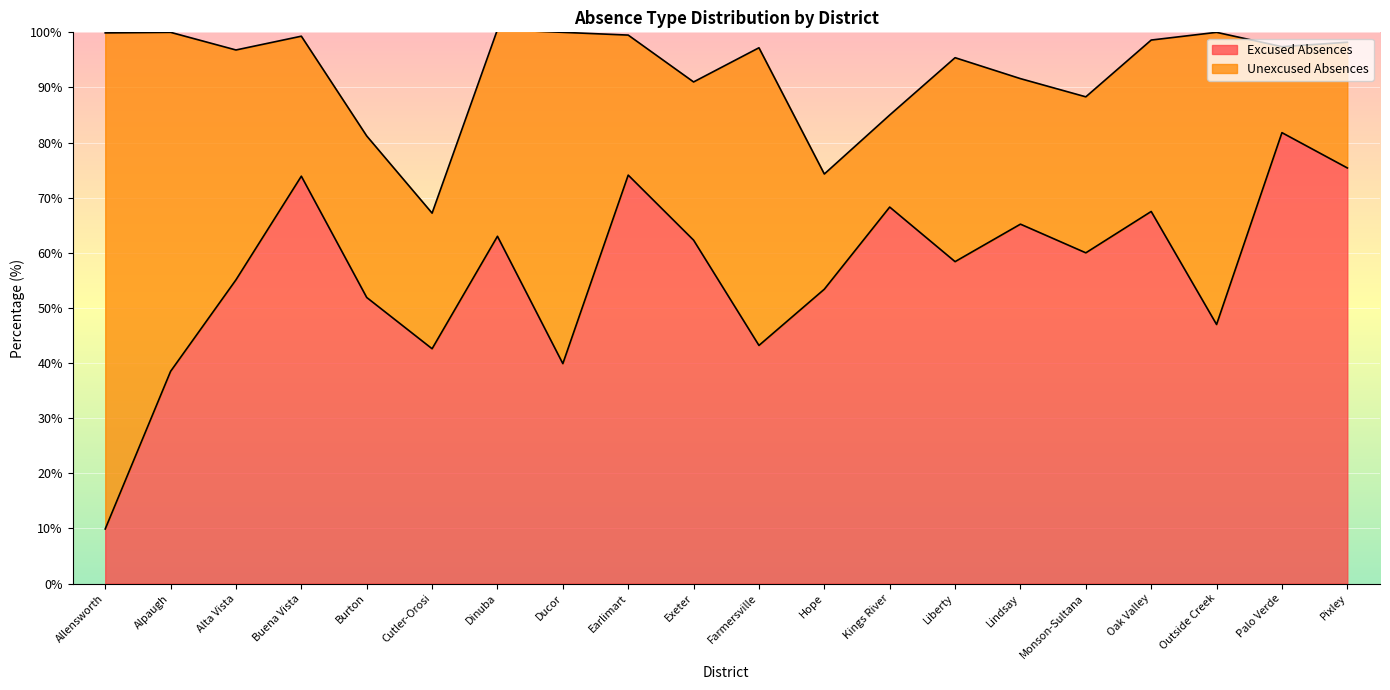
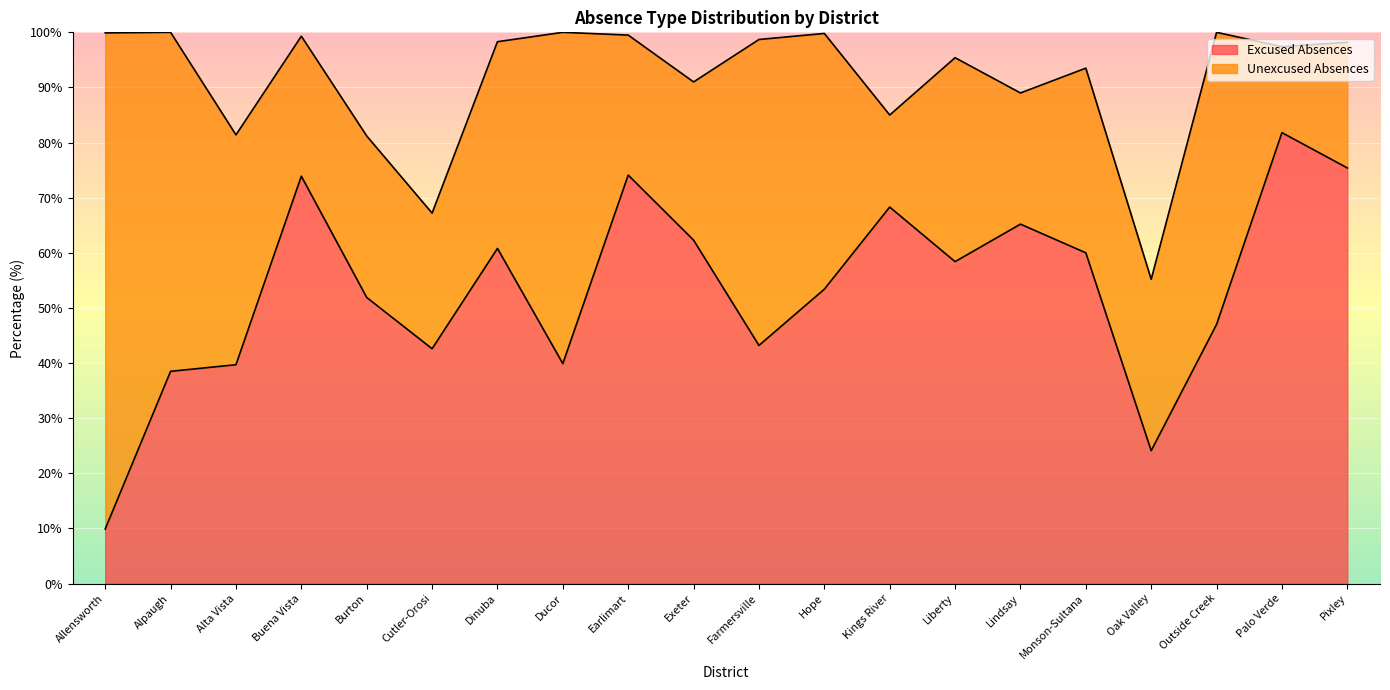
  {
    "Excused Absences": {
      "Allensworth": "10%",
      "Alpaugh": "39%",
-     "Alta Vista": "55%",
+     "Alta Vista": "40%",
      "Buena Vista": "74%",
      "Burton": "52%",
      "Cutler-Orosi": "43%",
-     "Dinuba": "63%",
+     "Dinuba": "61%",
      "Ducor": "40%",
      "Earlimart": "74%",
      "Exeter": "62%",
      "Farmersville": "43%",
      "Hope": "53%",
      "Kings River": "68%",
      "Liberty": "58%",
      "Lindsay": "65%",
      "Monson-Sultana": "60%",
-     "Oak Valley": "68%",
+     "Oak Valley": "24%",
      "Outside Creek": "47%",
      "Palo Verde": "82%",
      "Pixley": "75%"
    },
    "Unexcused Absences": {
      "Allensworth": "90%",
      "Alpaugh": "62%",
      "Alta Vista": "42%",
      "Buena Vista": "25%",
      "Burton": "29%",
      "Cutler-Orosi": "25%",
      "Ducor": "60%",
      "Earlimart": "25%",
      "Exeter": "29%",
-     "Farmersville": "54%",
-     "Hope": "21%",
+     "Farmersville": "56%",
+     "Hope": "46%",
      "Kings River": "17%",
      "Liberty": "37%",
-     "Lindsay": "26%",
-     "Monson-Sultana": "28%",
+     "Lindsay": "24%",
+     "Monson-Sultana": "34%",
      "Oak Valley": "31%",
      "Outside Creek": "53%"
    }
  }
